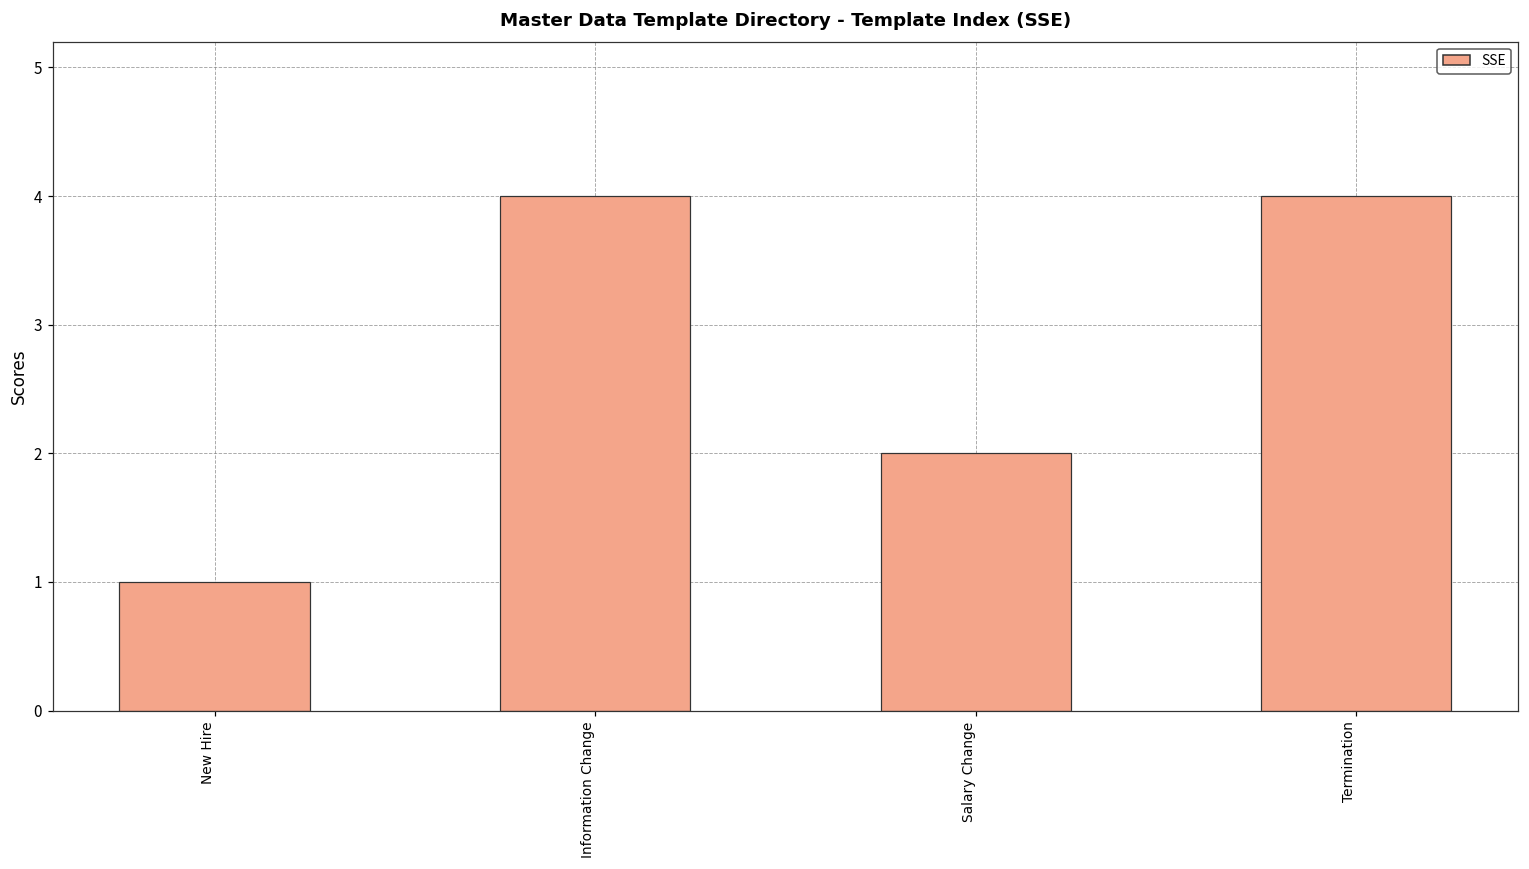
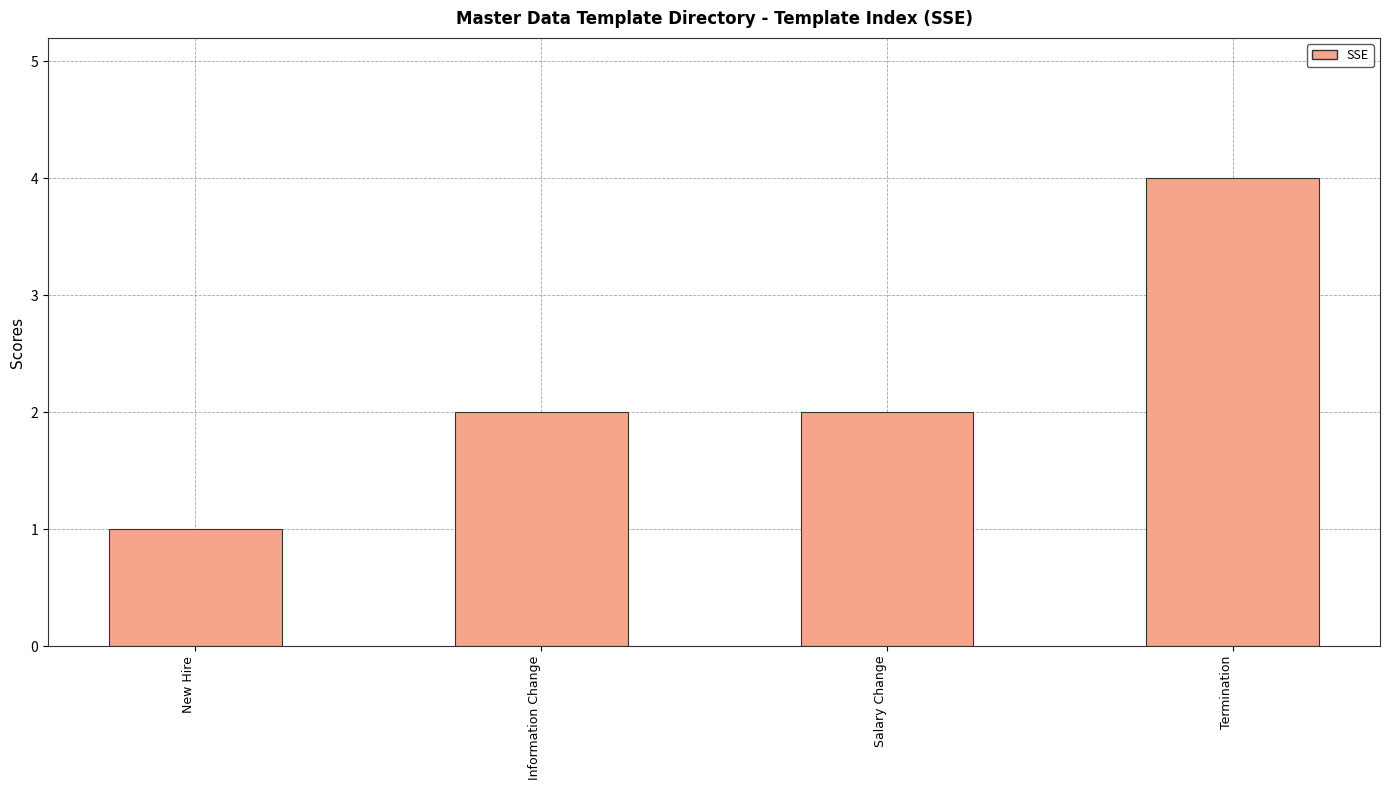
  {
    "New Hire": 1,
-   "Information Change": 4,
+   "Information Change": 2,
    "Salary Change": 2,
    "Termination": 4
  }
